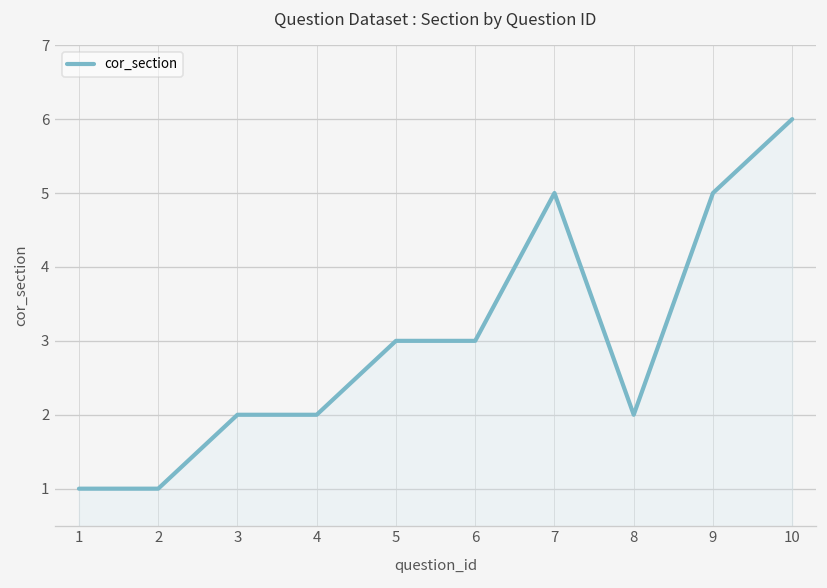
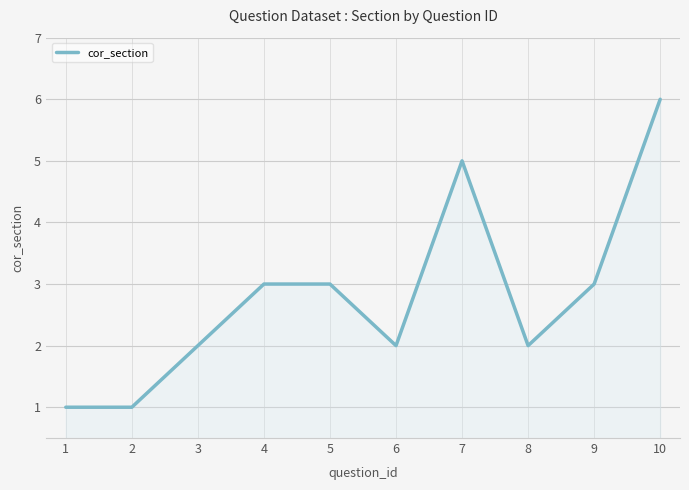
  {
    "1": 1,
    "2": 1,
    "3": 2,
-   "4": 2,
+   "4": 3,
    "5": 3,
-   "6": 3,
+   "6": 2,
    "7": 5,
    "8": 2,
-   "9": 5,
+   "9": 3,
    "10": 6
  }
